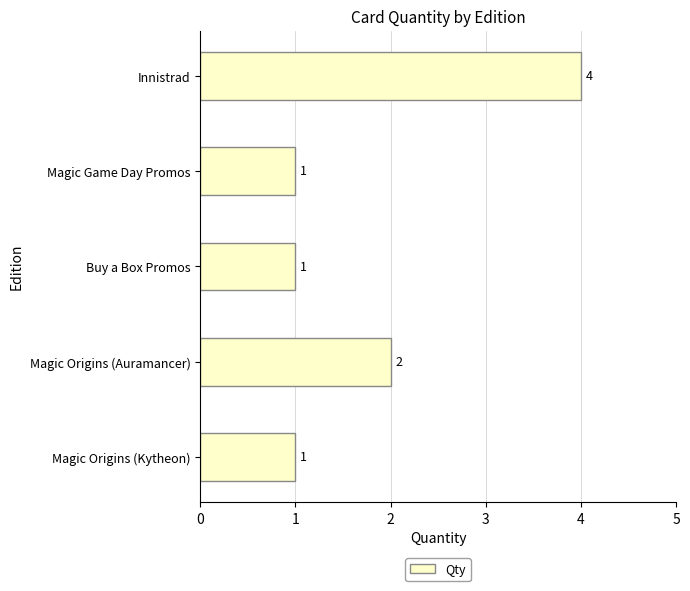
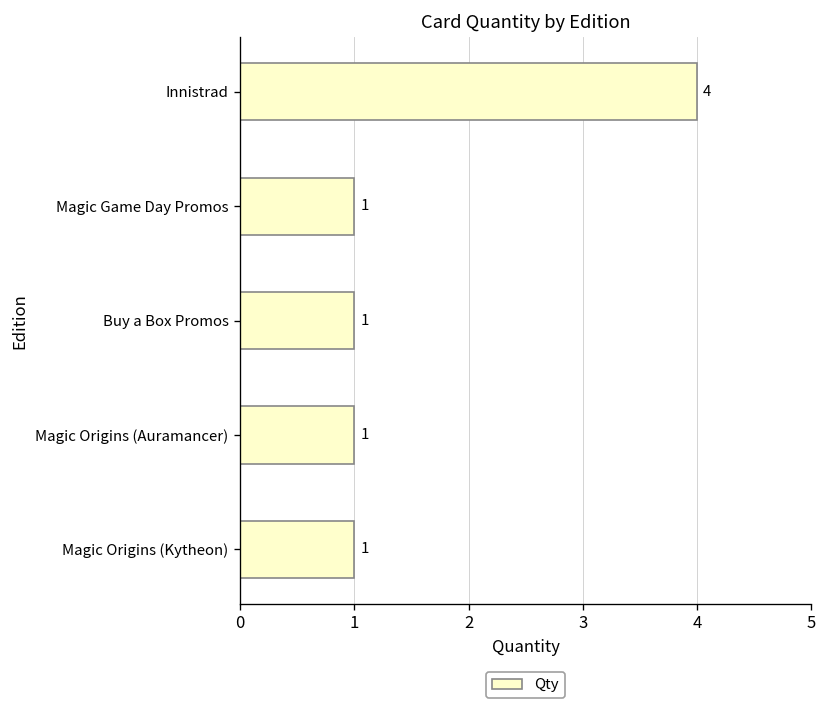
  {
    "Innistrad": 4,
    "Magic Game Day Promos": 1,
    "Buy a Box Promos": 1,
-   "Magic Origins (Auramancer)": 2,
+   "Magic Origins (Auramancer)": 1,
    "Magic Origins (Kytheon)": 1
  }
